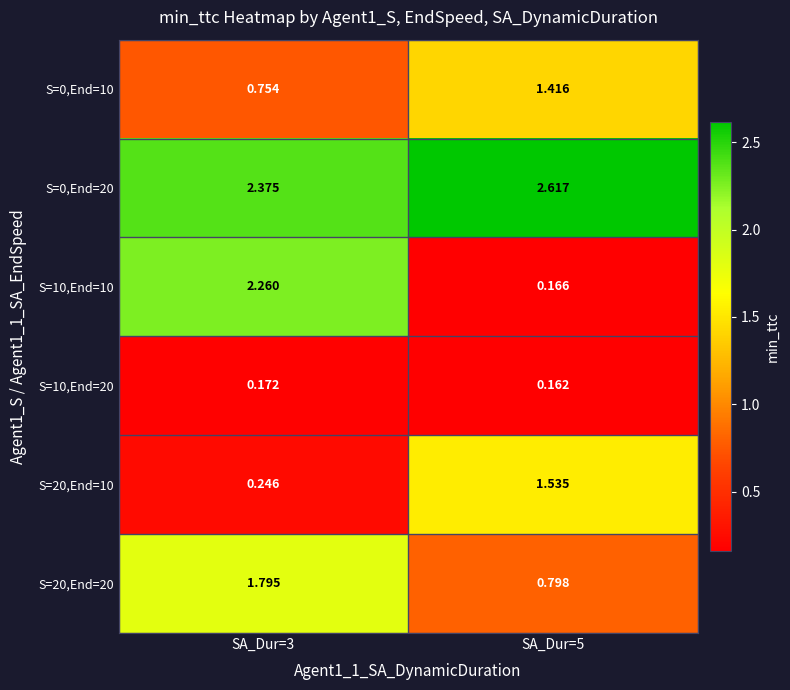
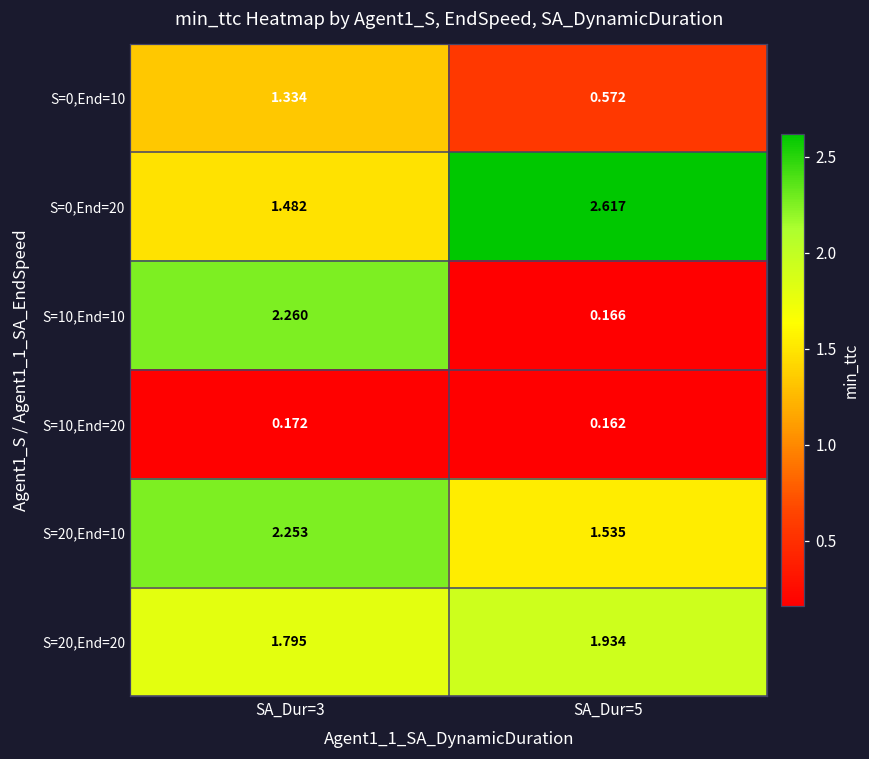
  {
    "S=0,End=10": {
-     "SA_Dur=3": 0.754,
-     "SA_Dur=5": 1.416
+     "SA_Dur=3": 1.334,
+     "SA_Dur=5": 0.572
    },
    "S=0,End=20": {
-     "SA_Dur=3": 2.375,
+     "SA_Dur=3": 1.482,
      "SA_Dur=5": 2.617
    },
    "S=10,End=10": {
      "SA_Dur=3": 2.260,
      "SA_Dur=5": 0.166
    },
    "S=10,End=20": {
      "SA_Dur=3": 0.172,
      "SA_Dur=5": 0.162
    },
    "S=20,End=10": {
-     "SA_Dur=3": 0.246,
+     "SA_Dur=3": 2.253,
      "SA_Dur=5": 1.535
    },
    "S=20,End=20": {
      "SA_Dur=3": 1.795,
-     "SA_Dur=5": 0.798
+     "SA_Dur=5": 1.934
    }
  }
